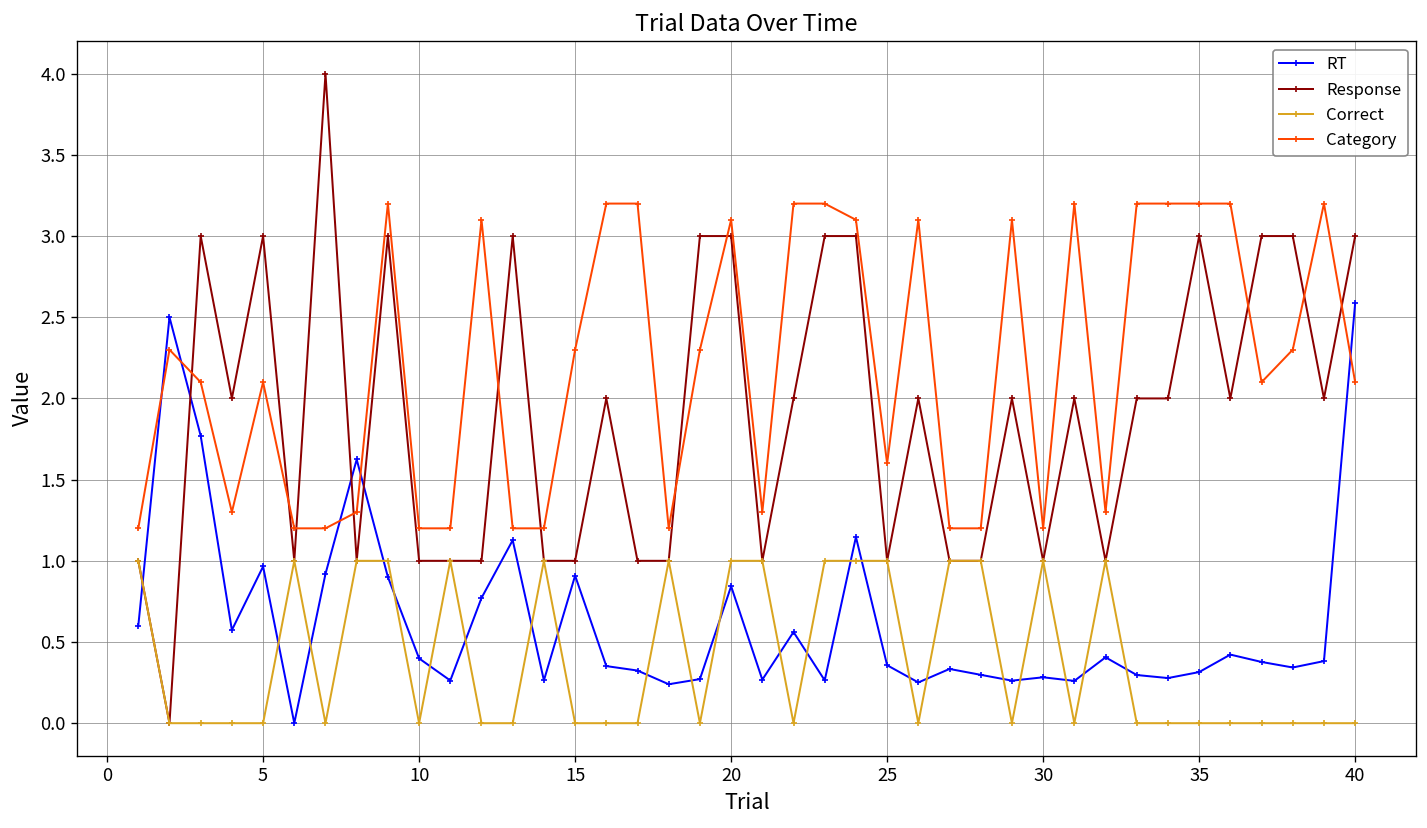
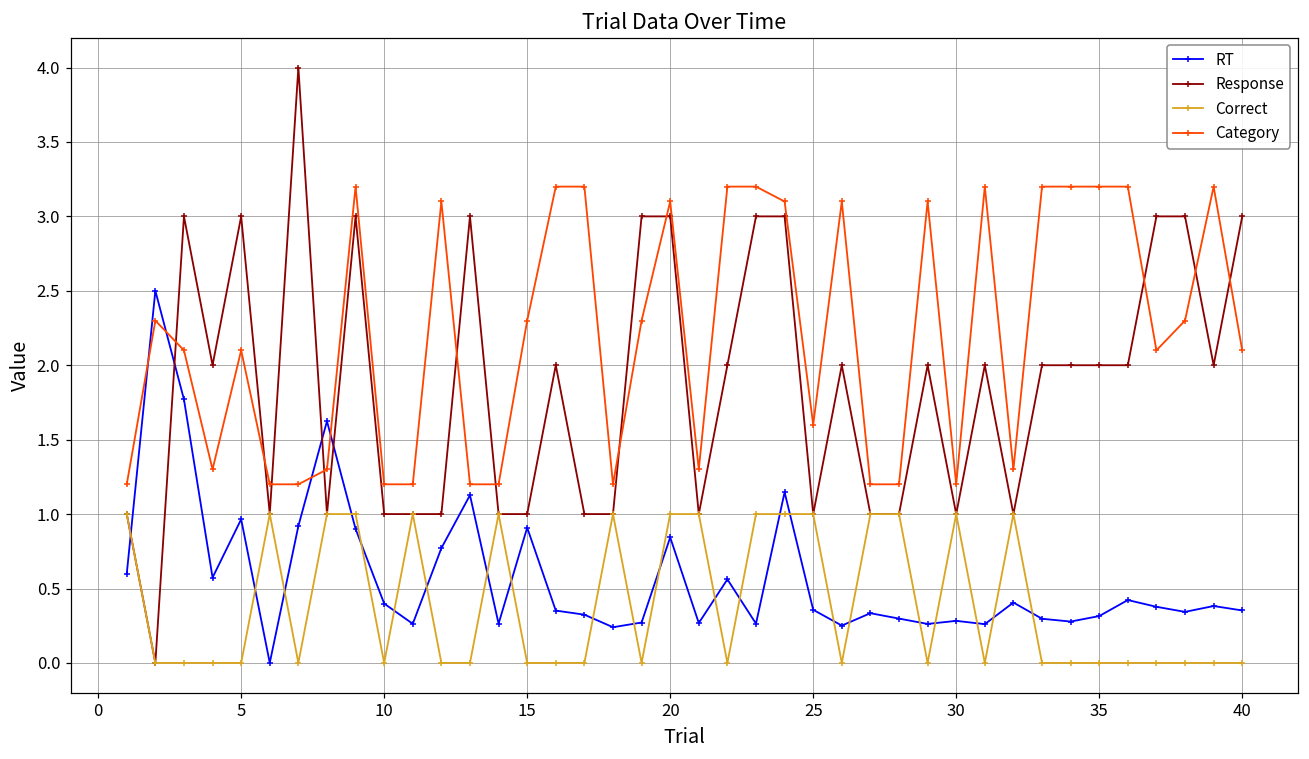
  {
    "RT": {
      "5": 0.97,
      "10": 0.40,
      "15": 0.91,
      "20": 0.84,
      "25": 0.36,
      "30": 0.28,
      "35": 0.31,
-     "40": 2.59
+     "40": 0.35
    },
    "Response": {
      "5": 3,
      "10": 1,
      "15": 1,
      "20": 3,
-     "35": 3,
+     "35": 2,
      "40": 3
    },
    "Correct": {
      "5": 0.00,
      "10": 0.00,
      "15": 0.00,
      "20": 1.00,
      "35": 0.00,
      "40": 0.00
    },
    "Category": {
      "5": 2.10,
      "10": 1.20,
      "15": 2.30,
      "20": 3.10,
      "25": 1.60,
      "30": 1.20,
      "35": 3.20,
      "40": 2.10
    }
  }
